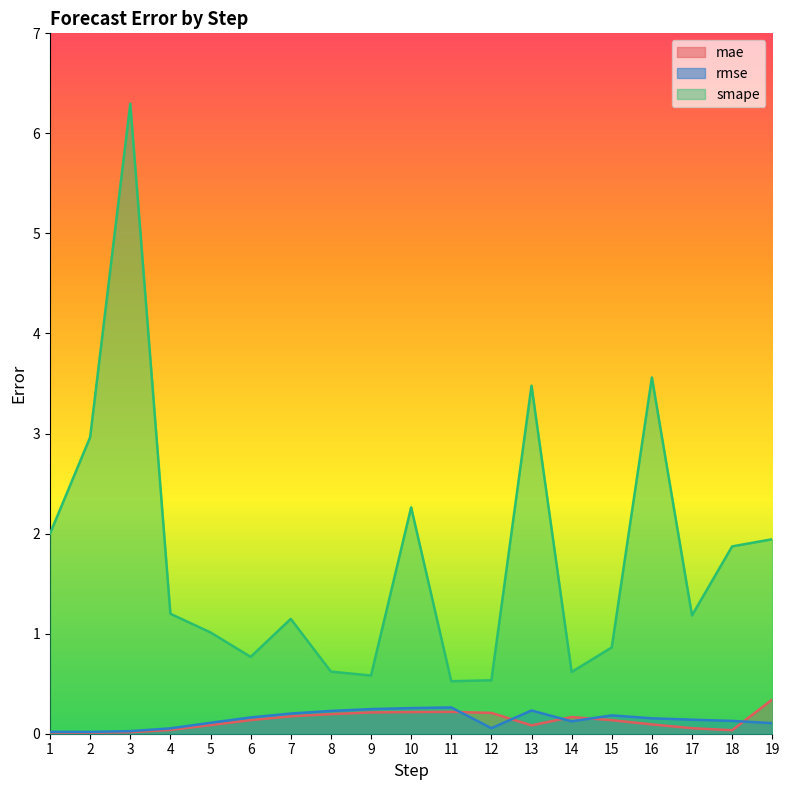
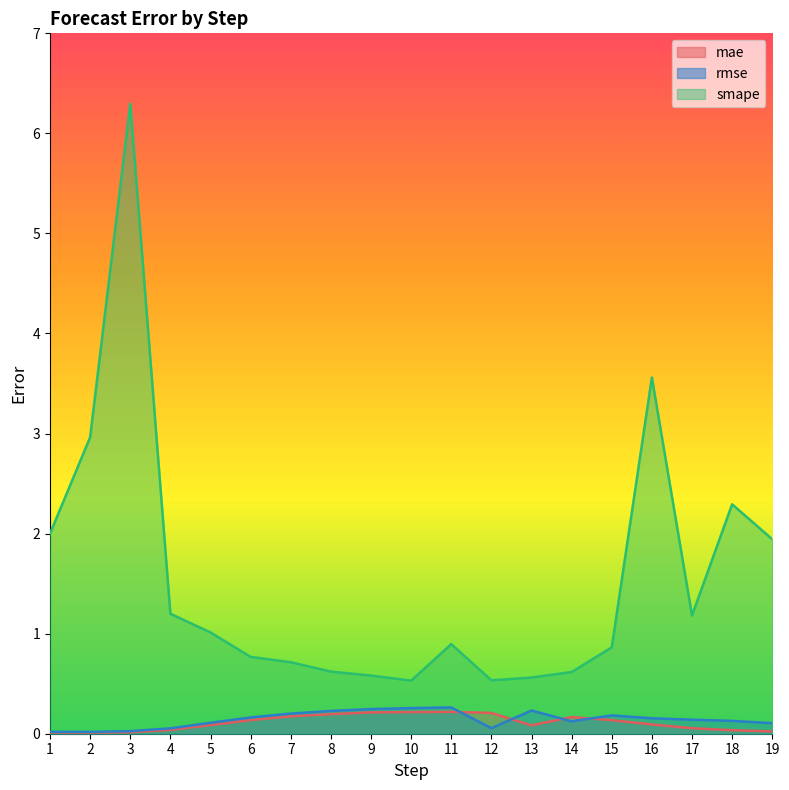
  {
    "mae": {
      "6": 0.14,
      "7": 0.17,
      "8": 0.20,
      "9": 0.21,
      "10": 0.22,
      "11": 0.22,
      "12": 0.21,
      "13": 0.08,
      "14": 0.17,
      "15": 0.14,
      "16": 0.09,
      "17": 0.06,
      "18": 0.03,
-     "19": 0.34
+     "19": 0.02
    },
    "rmse": {
      "6": 0.16,
      "7": 0.20,
      "8": 0.23,
      "9": 0.25,
      "10": 0.26,
      "11": 0.26,
      "12": 0.06,
      "13": 0.23,
      "14": 0.12,
      "15": 0.18,
      "16": 0.15,
      "17": 0.14,
      "18": 0.13,
      "19": 0.11
    },
    "smape": {
      "1": 2.00,
      "2": 2.96,
      "3": 6.30,
      "4": 1.20,
      "5": 1.01,
      "6": 0.77,
-     "7": 1.15,
+     "7": 0.71,
      "8": 0.62,
      "9": 0.58,
-     "10": 2.26,
-     "11": 0.52,
+     "10": 0.53,
+     "11": 0.90,
      "12": 0.53,
-     "13": 3.48,
+     "13": 0.56,
      "14": 0.62,
      "15": 0.86,
      "16": 3.56,
      "17": 1.18,
-     "18": 1.87,
+     "18": 2.29,
      "19": 1.94
    }
  }
